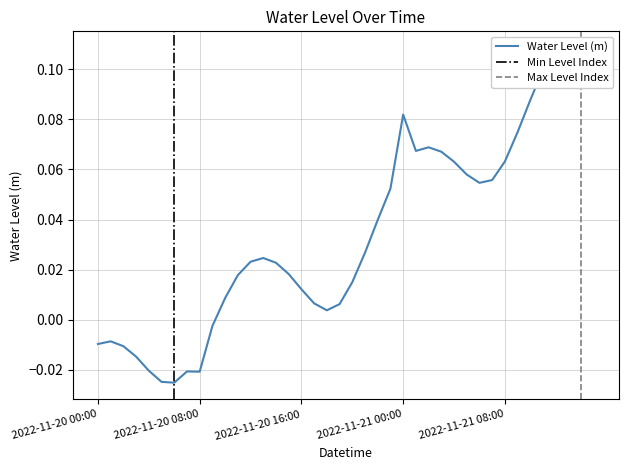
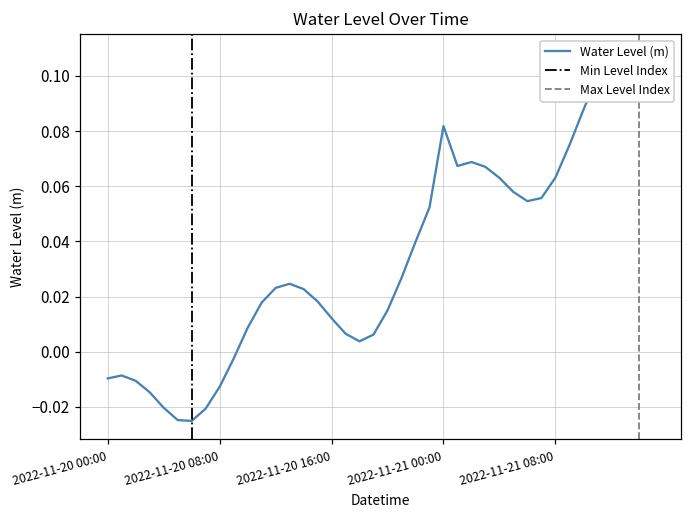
  {
    "2022-11-20 00:00": -0.010,
-   "2022-11-20 08:00": -0.021,
+   "2022-11-20 08:00": -0.013,
    "2022-11-20 16:00": 0.012,
    "2022-11-21 00:00": 0.082,
    "2022-11-21 08:00": 0.063
  }
